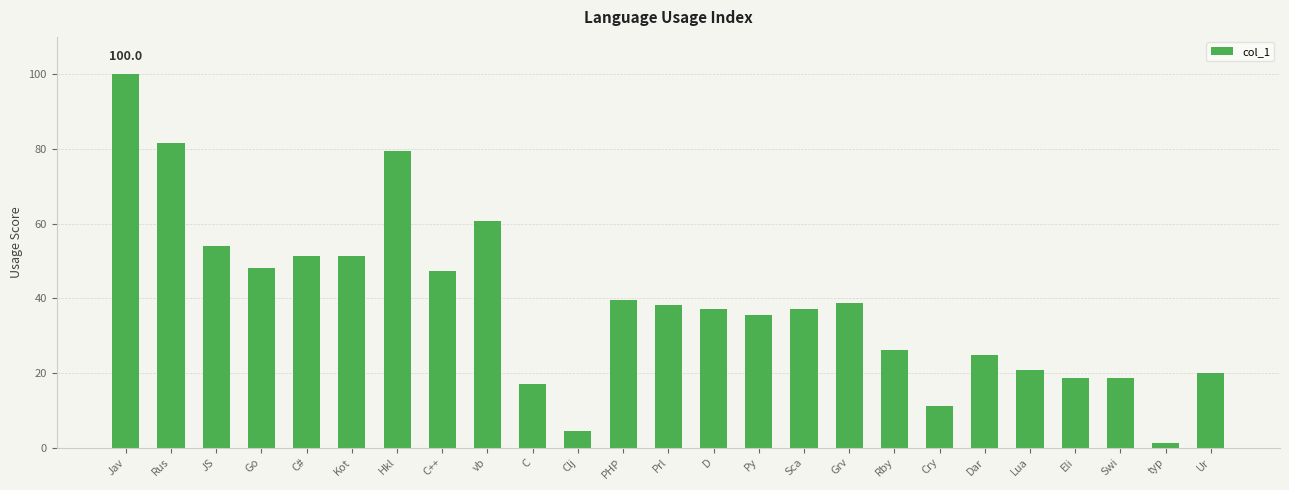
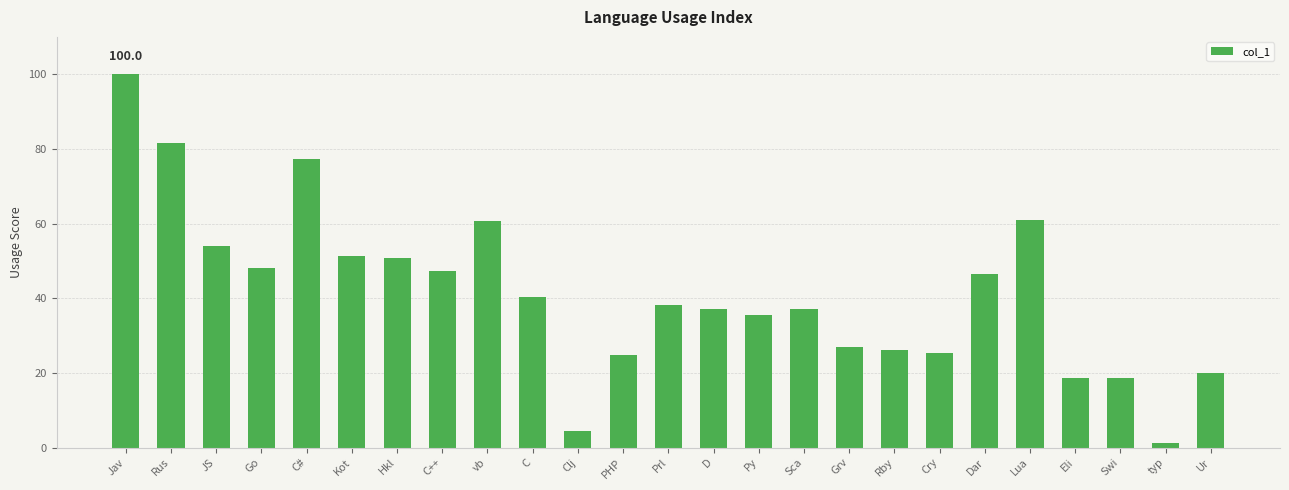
  {
    "Rus": 82,
    "JS": 54,
    "Go": 48,
-   "C#": 51,
+   "C#": 77,
    "Kot": 51,
-   "Hkl": 80,
+   "Hkl": 51,
    "C++": 47,
    "vb": 61,
-   "C": 17,
+   "C": 40,
    "Clj": 4,
-   "PHP": 39,
+   "PHP": 25,
    "Prl": 38,
    "D": 37,
    "Py": 36,
    "Sca": 37,
-   "Grv": 39,
+   "Grv": 27,
    "Rby": 26,
-   "Cry": 11,
-   "Dar": 25,
-   "Lua": 21,
+   "Cry": 25,
+   "Dar": 46,
+   "Lua": 61,
    "Eli": 19,
    "Swi": 19,
    "typ": 1,
    "Ur": 20
  }
